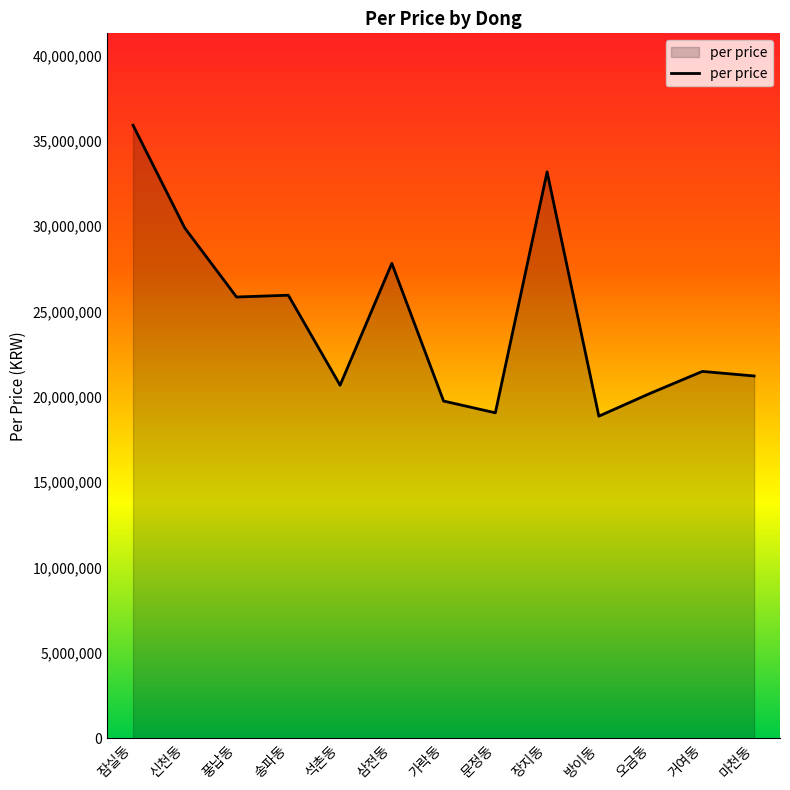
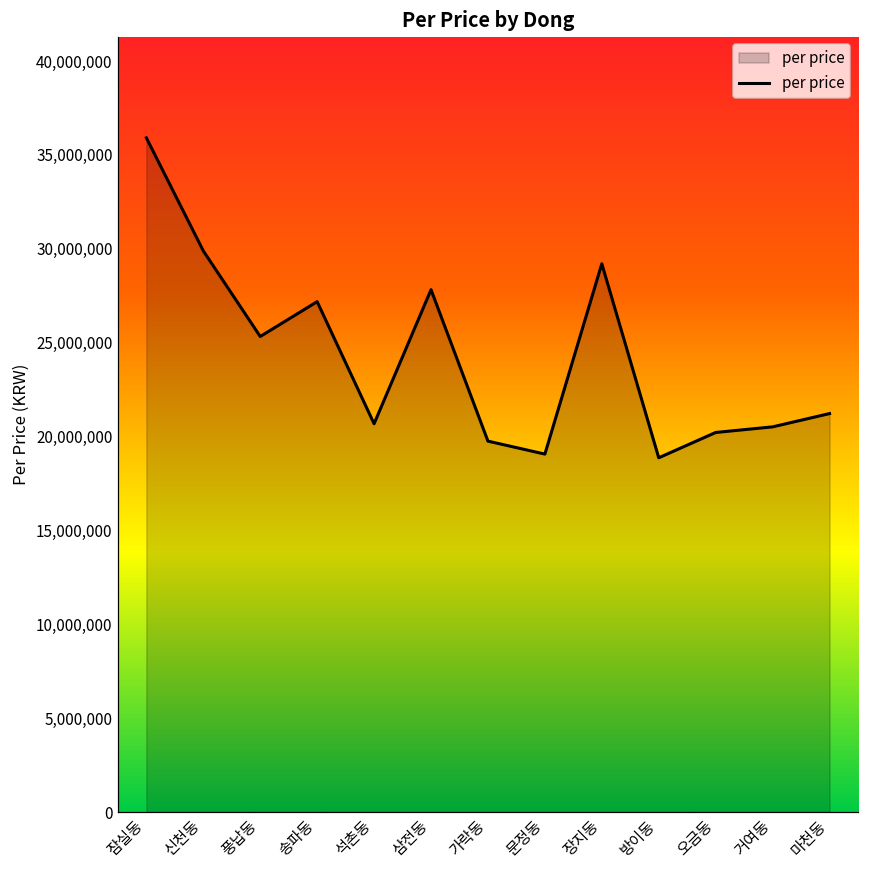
  {
    "잠실동": "35,900,000",
    "신천동": "29,900,000",
-   "풍납동": "25,800,000",
-   "송파동": "26,000,000",
+   "풍납동": "25,300,000",
+   "송파동": "27,200,000",
    "석촌동": "20,700,000",
    "삼전동": "27,800,000",
    "가락동": "19,800,000",
    "문정동": "19,100,000",
-   "장지동": "33,200,000",
+   "장지동": "29,200,000",
    "방이동": "18,900,000",
    "오금동": "20,200,000",
-   "거여동": "21,500,000",
+   "거여동": "20,500,000",
    "마천동": "21,200,000"
  }
